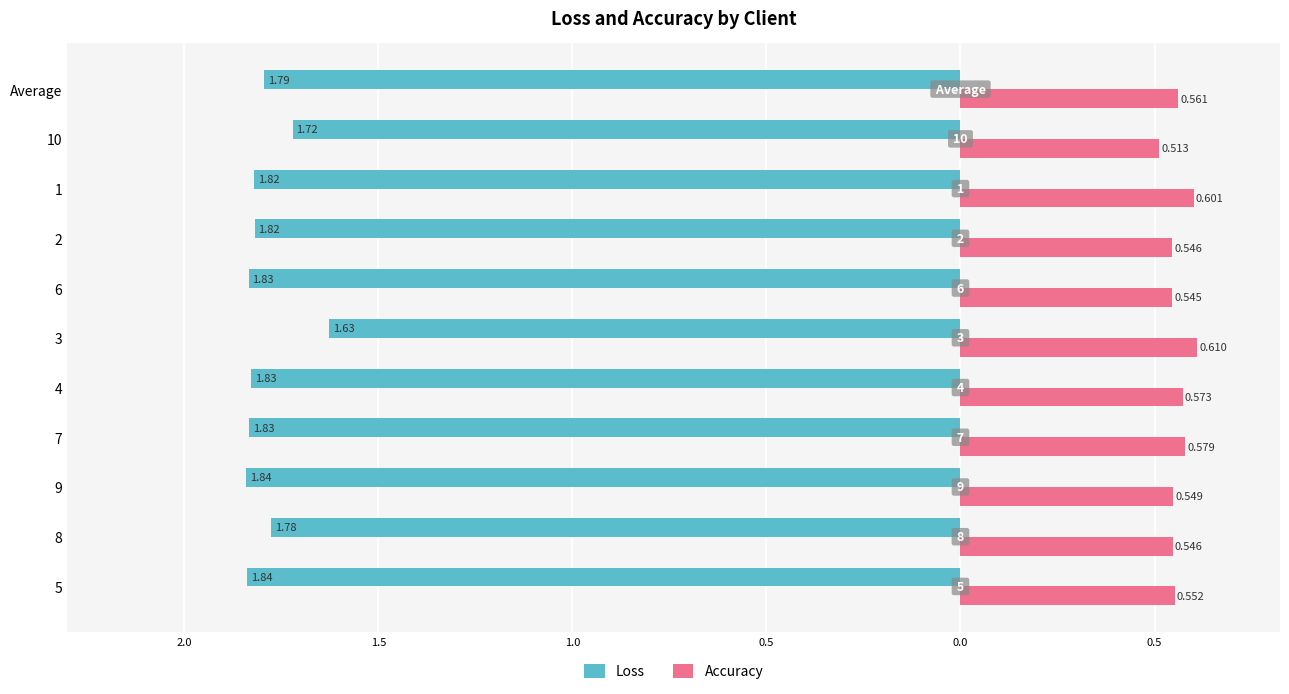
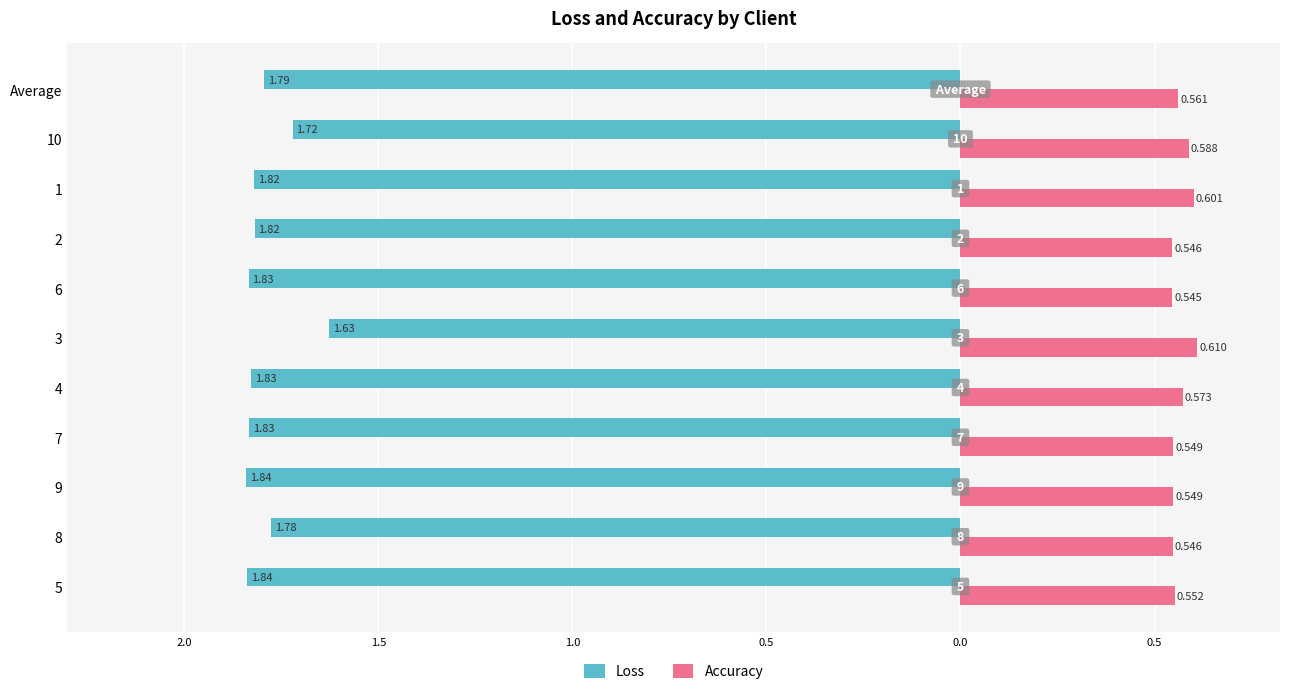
  {
    "Accuracy": {
      "Average": 0.561,
-     "10": 0.513,
+     "10": 0.588,
      "1": 0.601,
      "2": 0.546,
      "6": 0.545,
      "3": 0.610,
      "4": 0.573,
-     "7": 0.579,
+     "7": 0.549,
      "9": 0.549,
      "8": 0.546,
      "5": 0.552
    }
  }
